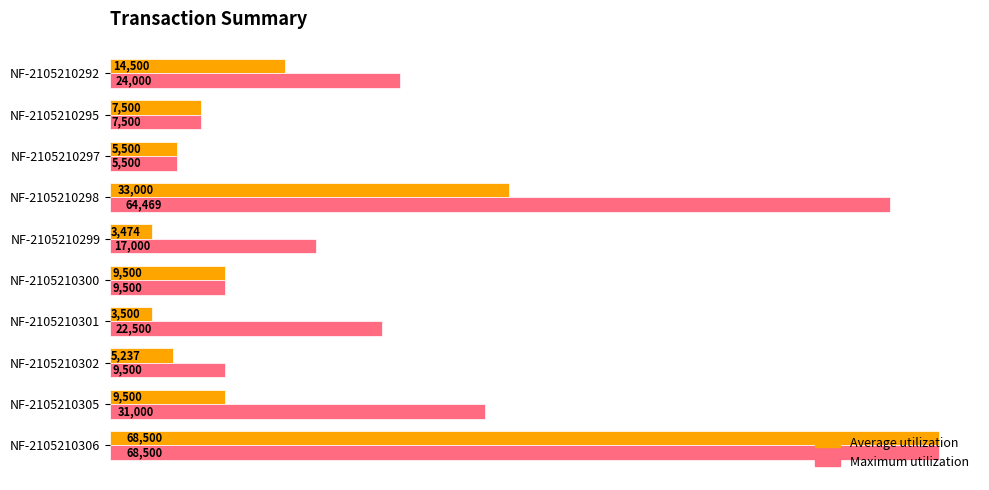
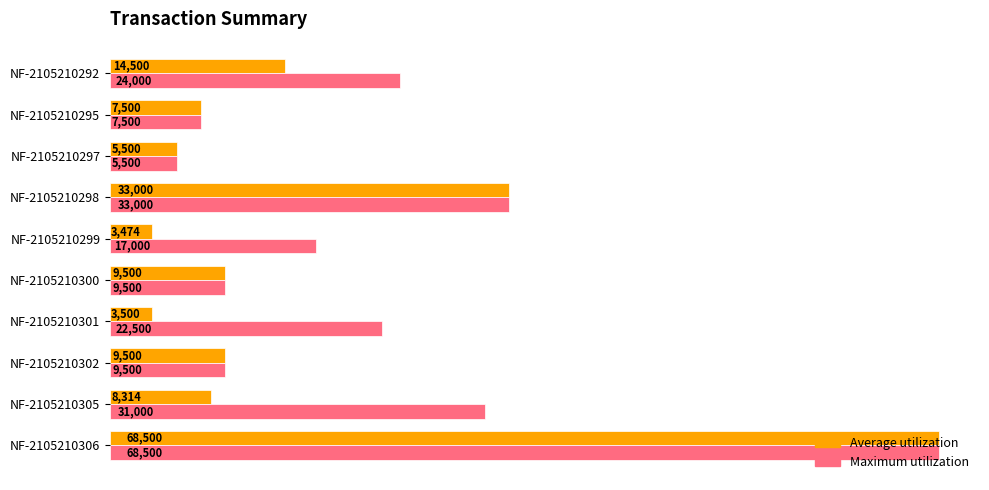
  {
    "Average utilization": {
      "NF-2105210292": "14,500",
      "NF-2105210295": "7,500",
      "NF-2105210297": "5,500",
      "NF-2105210298": "33,000",
      "NF-2105210299": "3,474",
      "NF-2105210300": "9,500",
      "NF-2105210301": "3,500",
-     "NF-2105210302": "5,237",
-     "NF-2105210305": "9,500",
+     "NF-2105210302": "9,500",
+     "NF-2105210305": "8,314",
      "NF-2105210306": "68,500"
    },
    "Maximum utilization": {
      "NF-2105210292": "24,000",
      "NF-2105210295": "7,500",
      "NF-2105210297": "5,500",
-     "NF-2105210298": "64,469",
+     "NF-2105210298": "33,000",
      "NF-2105210299": "17,000",
      "NF-2105210300": "9,500",
      "NF-2105210301": "22,500",
      "NF-2105210302": "9,500",
      "NF-2105210305": "31,000",
      "NF-2105210306": "68,500"
    }
  }
